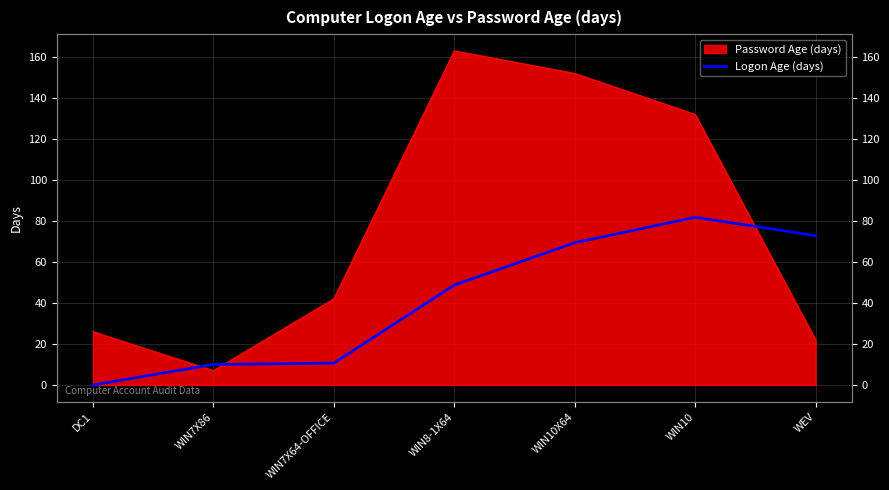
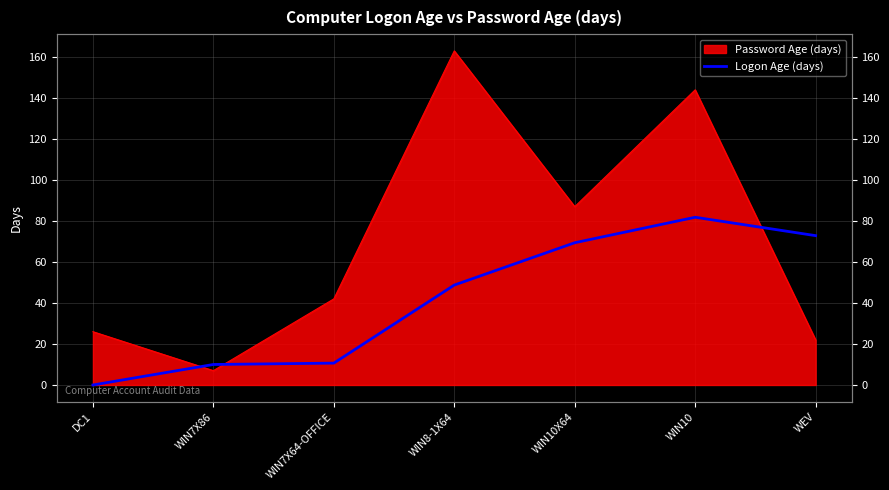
  {
    "Password Age (days)": {
      "DC1": 26,
      "WIN7X86": 7,
      "WIN7X64-OFFICE": 42,
      "WIN8-1X64": 163,
-     "WIN10X64": 152,
-     "WIN10": 132,
+     "WIN10X64": 87,
+     "WIN10": 144,
      "WEV": 22
    },
    "Logon Age (days)": {
      "DC1": 0,
      "WIN7X86": 10,
      "WIN7X64-OFFICE": 11,
      "WIN8-1X64": 49,
      "WIN10X64": 69,
      "WIN10": 82,
      "WEV": 73
    }
  }
